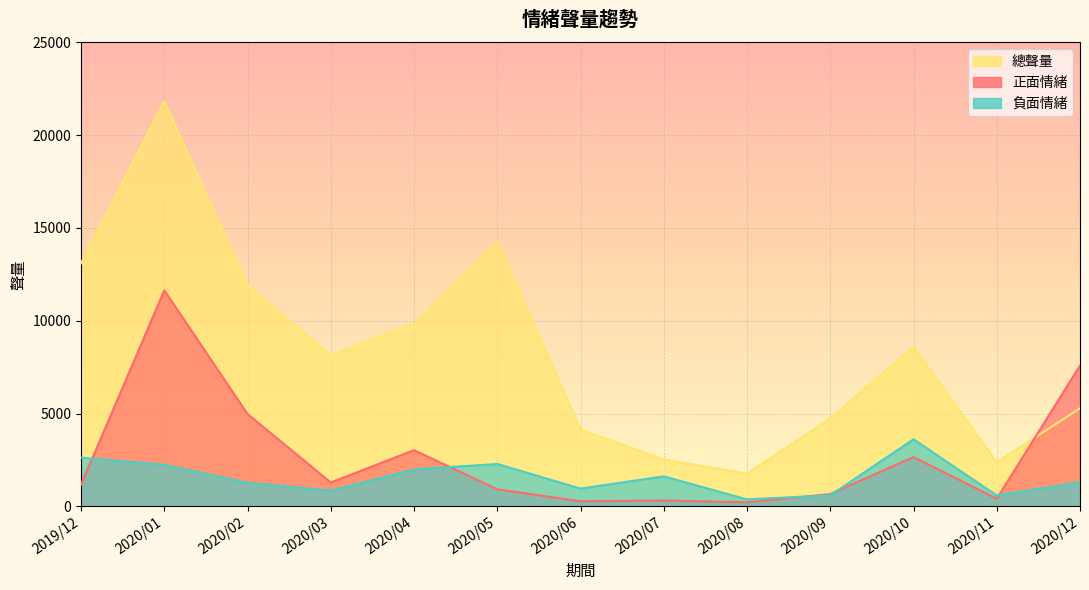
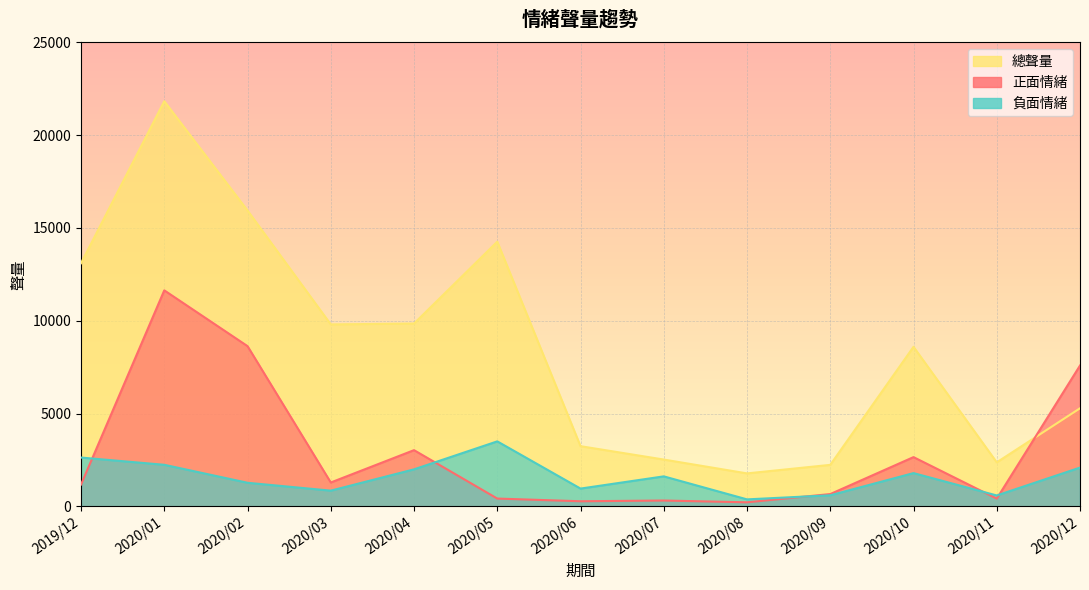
  {
    "總聲量": {
      "2019/12": 13100,
      "2020/01": 21800,
-     "2020/02": 11900,
-     "2020/03": 8100,
+     "2020/02": 15900,
+     "2020/03": 9800,
      "2020/04": 9800,
      "2020/05": 14300,
-     "2020/06": 4100,
+     "2020/06": 3200,
      "2020/07": 2500,
      "2020/08": 1800,
-     "2020/09": 4700,
+     "2020/09": 2200,
      "2020/10": 8600,
      "2020/11": 2400,
      "2020/12": 5300
    },
    "正面情緒": {
      "2019/12": 1200,
      "2020/01": 11600,
-     "2020/02": 5000,
+     "2020/02": 8600,
      "2020/03": 1300,
      "2020/04": 3000,
-     "2020/05": 900,
+     "2020/05": 400,
      "2020/06": 300,
      "2020/07": 300,
      "2020/08": 200,
      "2020/10": 2700,
      "2020/11": 400,
      "2020/12": 7600
    },
    "負面情緒": {
      "2019/12": 2600,
      "2020/01": 2200,
      "2020/02": 1300,
      "2020/03": 900,
      "2020/04": 2000,
-     "2020/05": 2300,
+     "2020/05": 3500,
      "2020/06": 1000,
      "2020/07": 1600,
      "2020/08": 400,
-     "2020/10": 3600,
+     "2020/10": 1800,
      "2020/11": 600,
-     "2020/12": 1300
+     "2020/12": 2100
    }
  }
